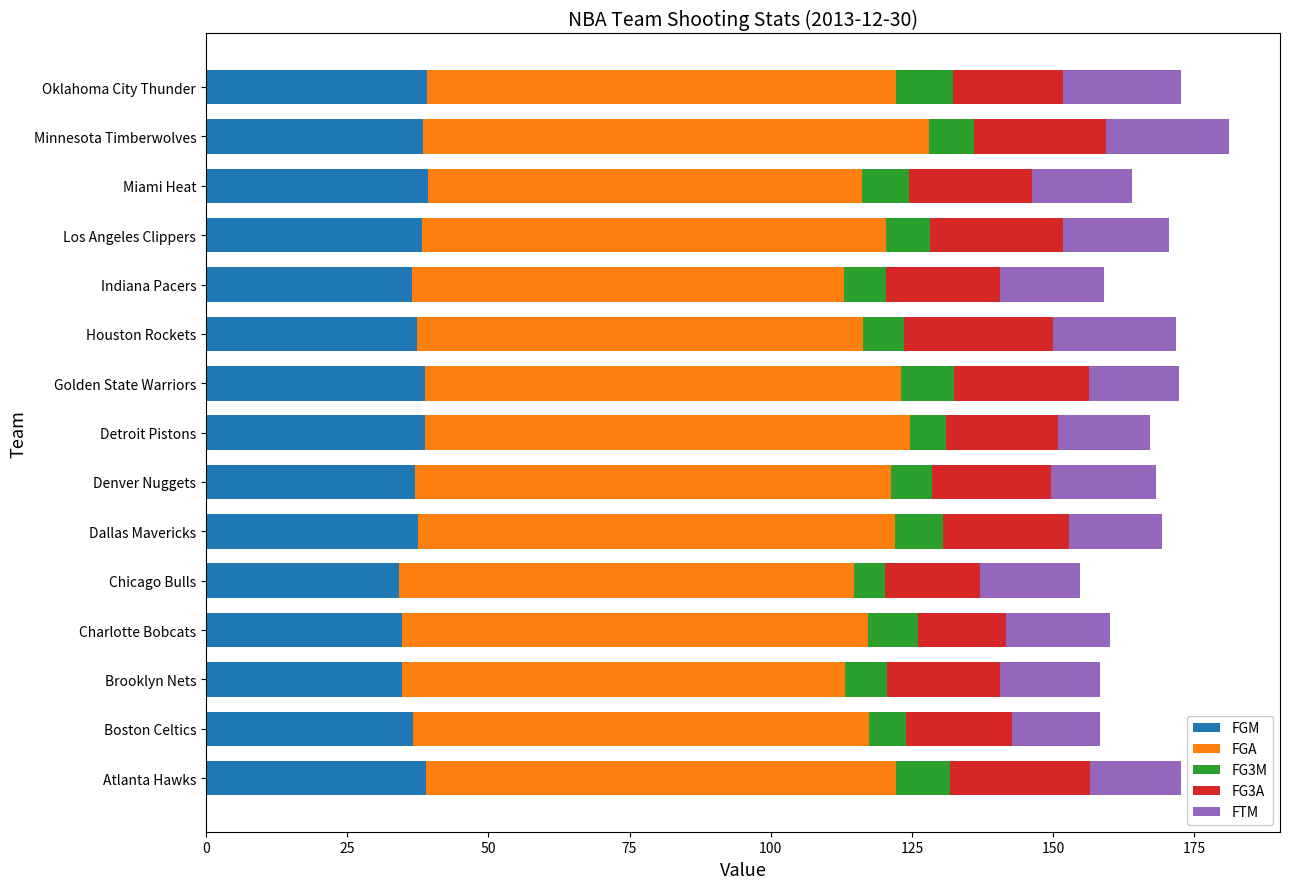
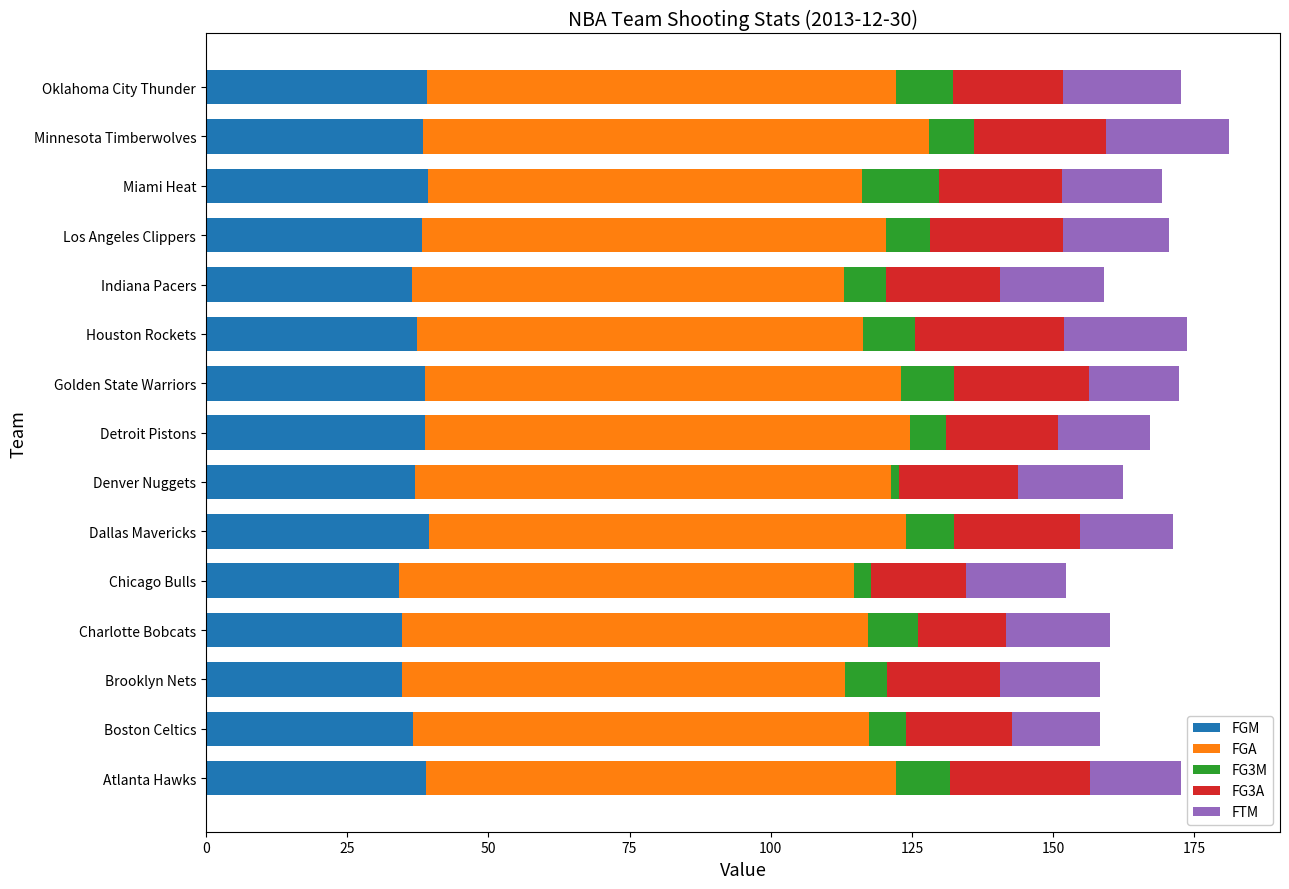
  {
    "FGM": {
      "Oklahoma City Thunder": 39,
      "Minnesota Timberwolves": 38,
      "Miami Heat": 39,
      "Los Angeles Clippers": 38,
      "Indiana Pacers": 36,
      "Houston Rockets": 37,
      "Golden State Warriors": 39,
      "Detroit Pistons": 39,
      "Denver Nuggets": 37,
-     "Dallas Mavericks": 38,
+     "Dallas Mavericks": 40,
      "Chicago Bulls": 34,
      "Charlotte Bobcats": 35,
      "Brooklyn Nets": 35,
      "Boston Celtics": 37,
      "Atlanta Hawks": 39
    },
    "FGA": {
      "Oklahoma City Thunder": 83,
      "Minnesota Timberwolves": 90,
      "Miami Heat": 77,
      "Los Angeles Clippers": 82,
      "Indiana Pacers": 77,
      "Houston Rockets": 79,
      "Golden State Warriors": 84,
      "Detroit Pistons": 86,
      "Denver Nuggets": 84,
      "Dallas Mavericks": 84,
      "Chicago Bulls": 81,
      "Charlotte Bobcats": 82,
      "Brooklyn Nets": 78,
      "Boston Celtics": 81,
      "Atlanta Hawks": 83
    },
    "FG3M": {
      "Oklahoma City Thunder": 10,
      "Minnesota Timberwolves": 8,
-     "Miami Heat": 8,
+     "Miami Heat": 14,
      "Los Angeles Clippers": 8,
      "Indiana Pacers": 7,
-     "Houston Rockets": 7,
+     "Houston Rockets": 9,
      "Golden State Warriors": 10,
      "Detroit Pistons": 6,
-     "Denver Nuggets": 7,
+     "Denver Nuggets": 1,
      "Dallas Mavericks": 9,
-     "Chicago Bulls": 6,
+     "Chicago Bulls": 3,
      "Charlotte Bobcats": 9,
      "Brooklyn Nets": 8,
      "Boston Celtics": 7,
      "Atlanta Hawks": 10
    },
    "FG3A": {
      "Oklahoma City Thunder": 20,
      "Minnesota Timberwolves": 24,
      "Miami Heat": 22,
      "Los Angeles Clippers": 24,
      "Indiana Pacers": 20,
      "Houston Rockets": 26,
      "Golden State Warriors": 24,
      "Detroit Pistons": 20,
      "Denver Nuggets": 21,
      "Dallas Mavericks": 22,
      "Chicago Bulls": 17,
      "Charlotte Bobcats": 16,
      "Brooklyn Nets": 20,
      "Boston Celtics": 19,
      "Atlanta Hawks": 25
    },
    "FTM": {
      "Oklahoma City Thunder": 21,
      "Minnesota Timberwolves": 22,
      "Miami Heat": 18,
      "Los Angeles Clippers": 19,
      "Indiana Pacers": 19,
      "Houston Rockets": 22,
      "Golden State Warriors": 16,
      "Detroit Pistons": 16,
      "Denver Nuggets": 19,
      "Dallas Mavericks": 17,
      "Chicago Bulls": 18,
      "Charlotte Bobcats": 18,
      "Brooklyn Nets": 18,
      "Boston Celtics": 16,
      "Atlanta Hawks": 16
    }
  }
